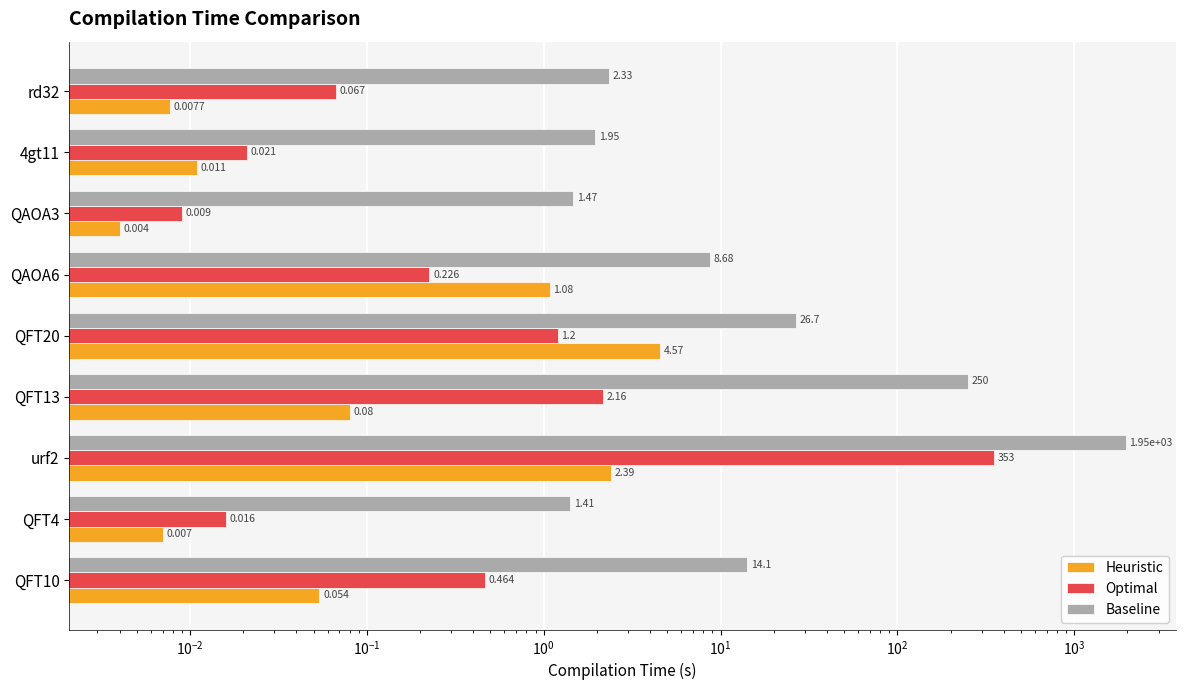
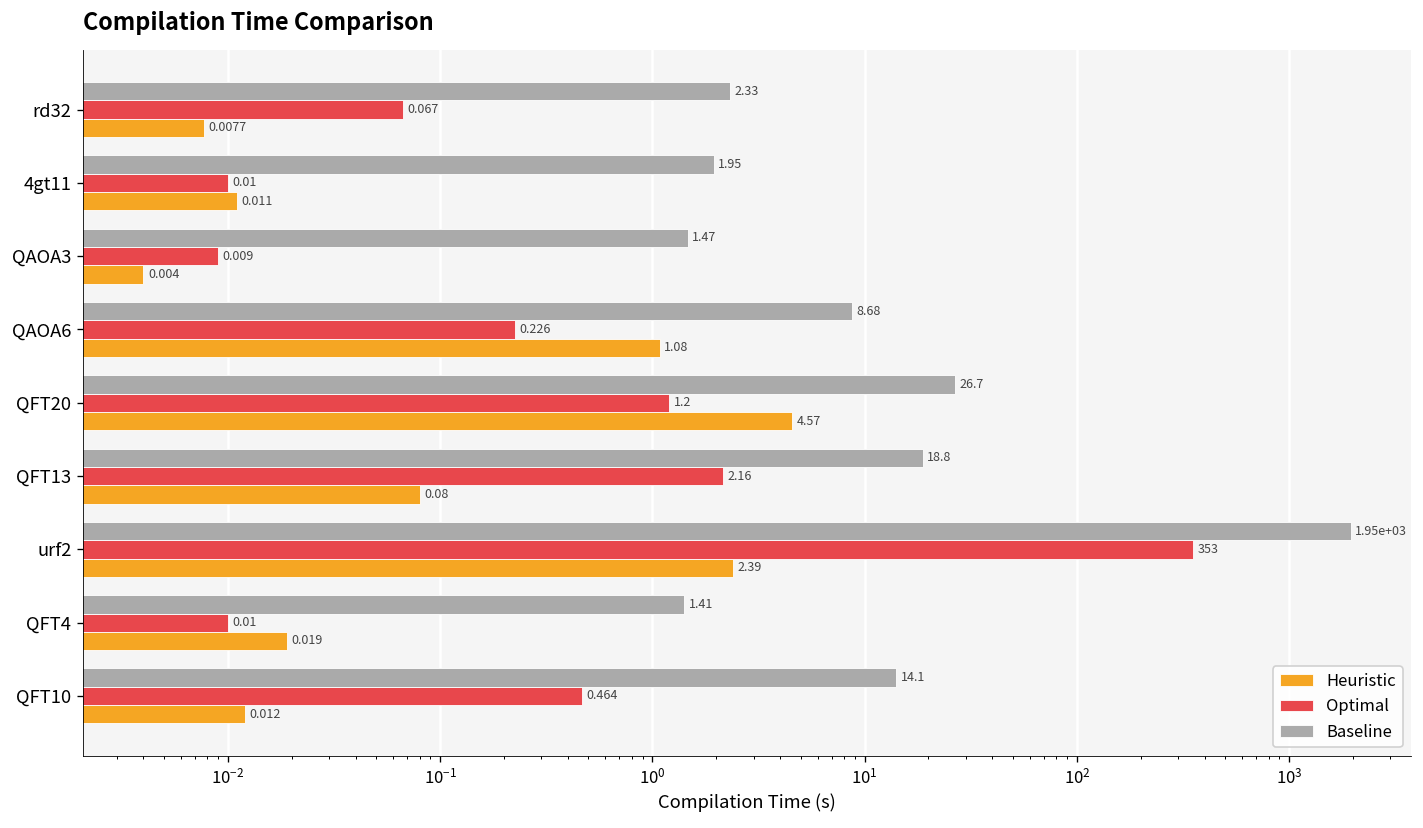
  {
    "Heuristic": {
      "rd32": 0.0077,
      "4gt11": 0.011,
      "QAOA3": 0.004,
      "QAOA6": 1.08,
      "QFT20": 4.57,
      "QFT13": 0.08,
      "urf2": 2.39,
-     "QFT4": 0.007,
-     "QFT10": 0.054
+     "QFT4": 0.019,
+     "QFT10": 0.012
    },
    "Optimal": {
      "rd32": 0.067,
-     "4gt11": 0.021,
+     "4gt11": 0.01,
      "QAOA3": 0.009,
      "QAOA6": 0.226,
      "QFT20": 1.2,
      "QFT13": 2.16,
      "urf2": 353,
-     "QFT4": 0.016,
+     "QFT4": 0.01,
      "QFT10": 0.464
    },
    "Baseline": {
      "rd32": 2.33,
      "4gt11": 1.95,
      "QAOA3": 1.47,
      "QAOA6": 8.68,
      "QFT20": 26.7,
-     "QFT13": 250,
+     "QFT13": 18.8,
      "QFT4": 1.41,
      "QFT10": 14.1
    }
  }
